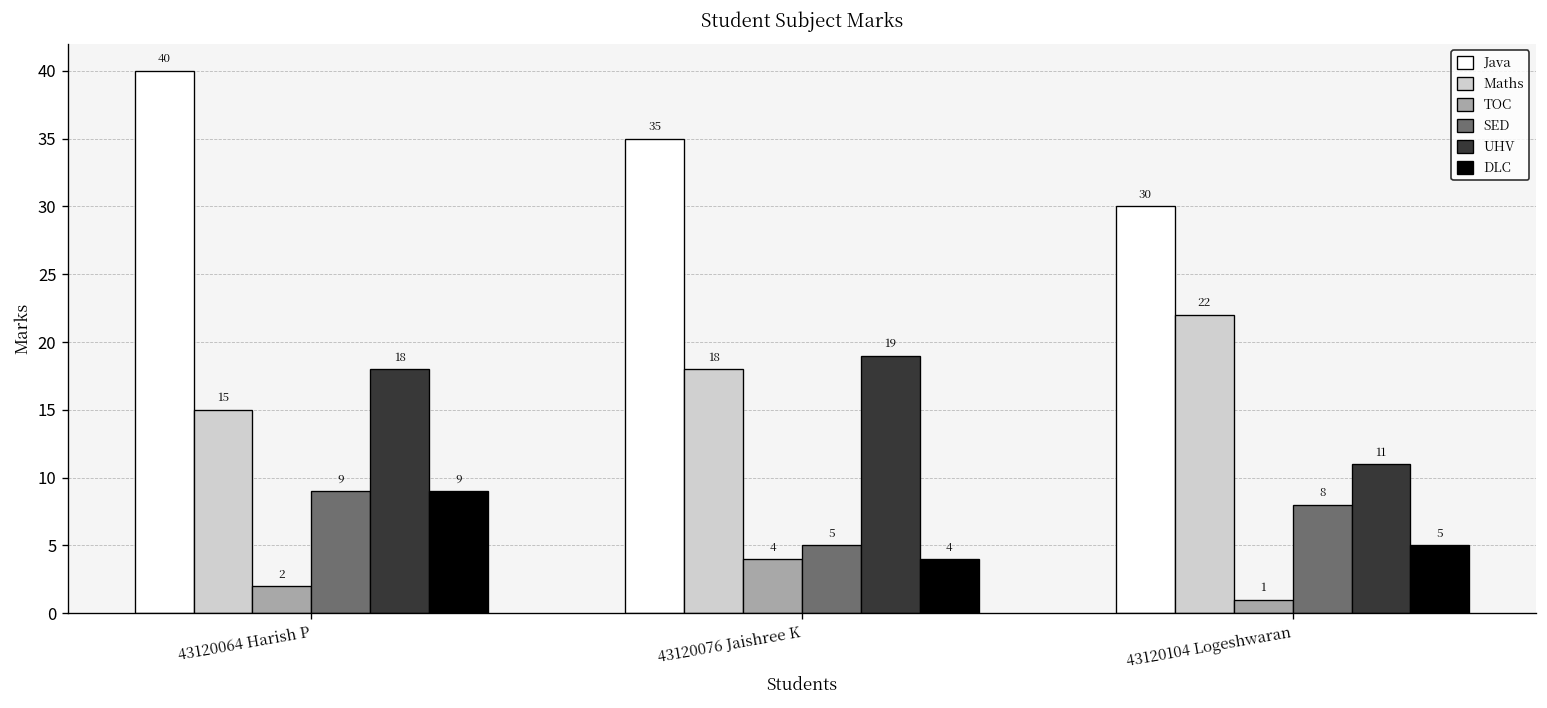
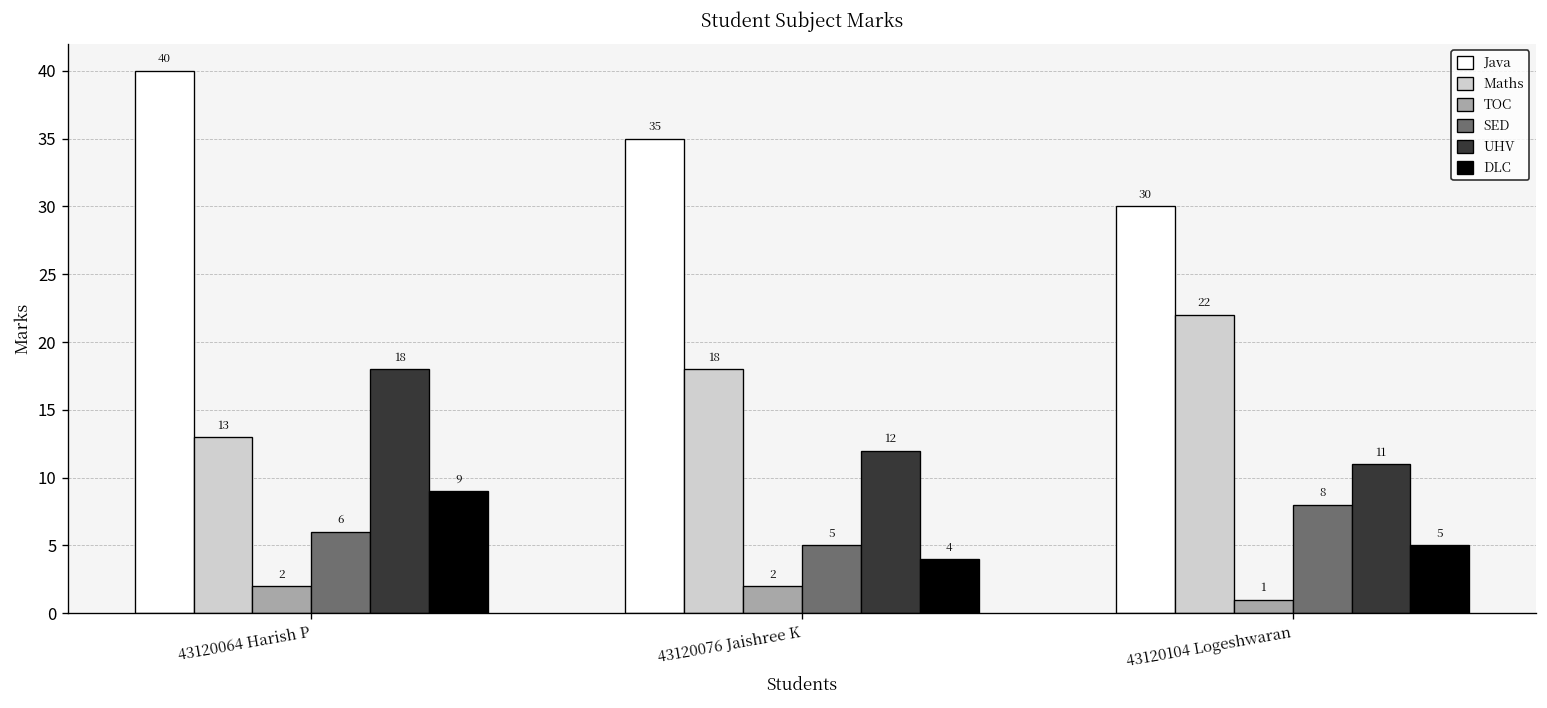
  {
    "Java": {
      "43120064 Harish P": 40,
      "43120076 Jaishree K": 35,
      "43120104 Logeshwaran": 30
    },
    "Maths": {
-     "43120064 Harish P": 15,
+     "43120064 Harish P": 13,
      "43120076 Jaishree K": 18,
      "43120104 Logeshwaran": 22
    },
    "TOC": {
      "43120064 Harish P": 2,
-     "43120076 Jaishree K": 4,
+     "43120076 Jaishree K": 2,
      "43120104 Logeshwaran": 1
    },
    "SED": {
-     "43120064 Harish P": 9,
+     "43120064 Harish P": 6,
      "43120076 Jaishree K": 5,
      "43120104 Logeshwaran": 8
    },
    "UHV": {
      "43120064 Harish P": 18,
-     "43120076 Jaishree K": 19,
+     "43120076 Jaishree K": 12,
      "43120104 Logeshwaran": 11
    },
    "DLC": {
      "43120064 Harish P": 9,
      "43120076 Jaishree K": 4,
      "43120104 Logeshwaran": 5
    }
  }
